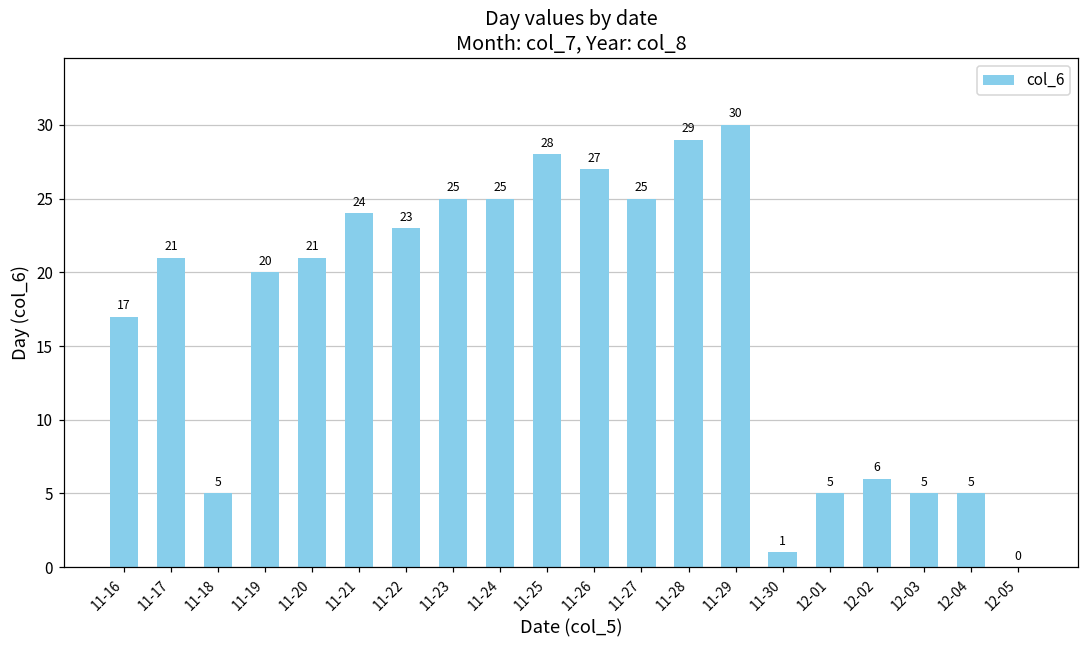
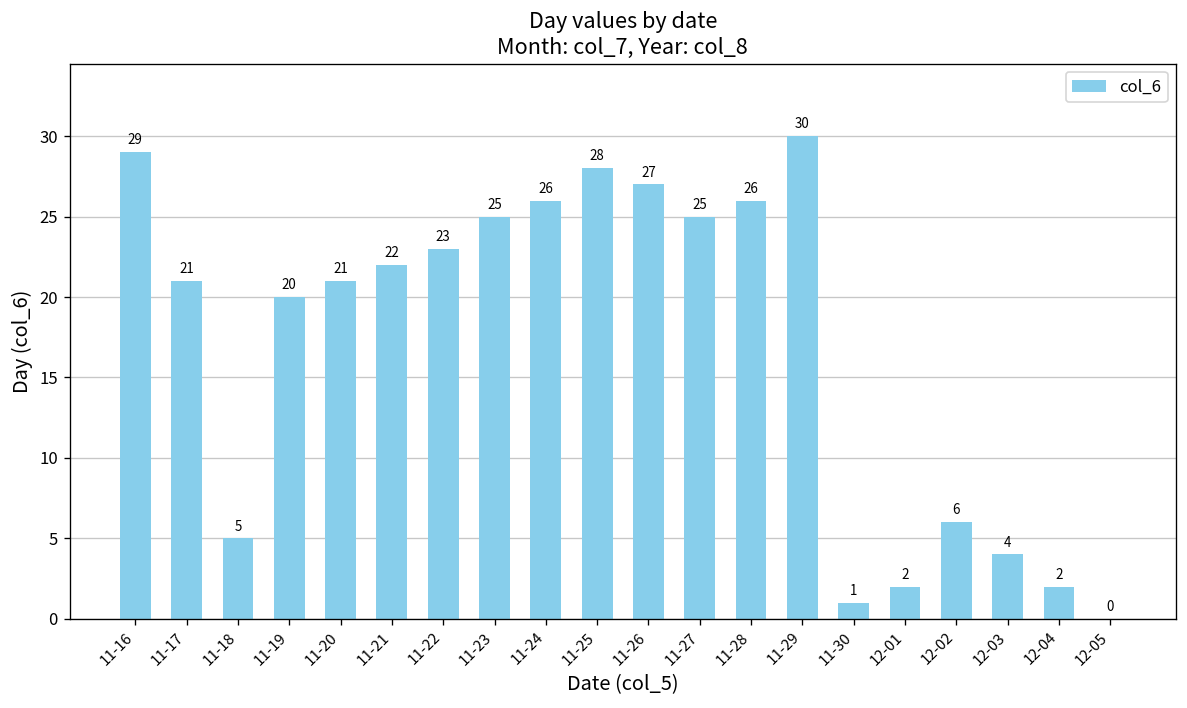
  {
-   "11-16": 17,
+   "11-16": 29,
    "11-17": 21,
    "11-18": 5,
    "11-19": 20,
    "11-20": 21,
-   "11-21": 24,
+   "11-21": 22,
    "11-22": 23,
    "11-23": 25,
-   "11-24": 25,
+   "11-24": 26,
    "11-25": 28,
    "11-26": 27,
    "11-27": 25,
-   "11-28": 29,
+   "11-28": 26,
    "11-29": 30,
    "11-30": 1,
-   "12-01": 5,
+   "12-01": 2,
    "12-02": 6,
-   "12-03": 5,
-   "12-04": 5,
+   "12-03": 4,
+   "12-04": 2,
    "12-05": 0
  }
